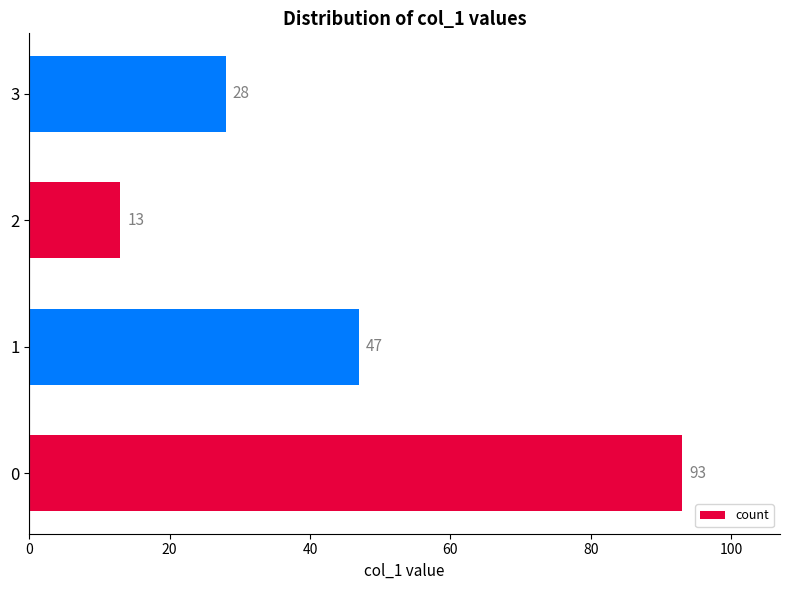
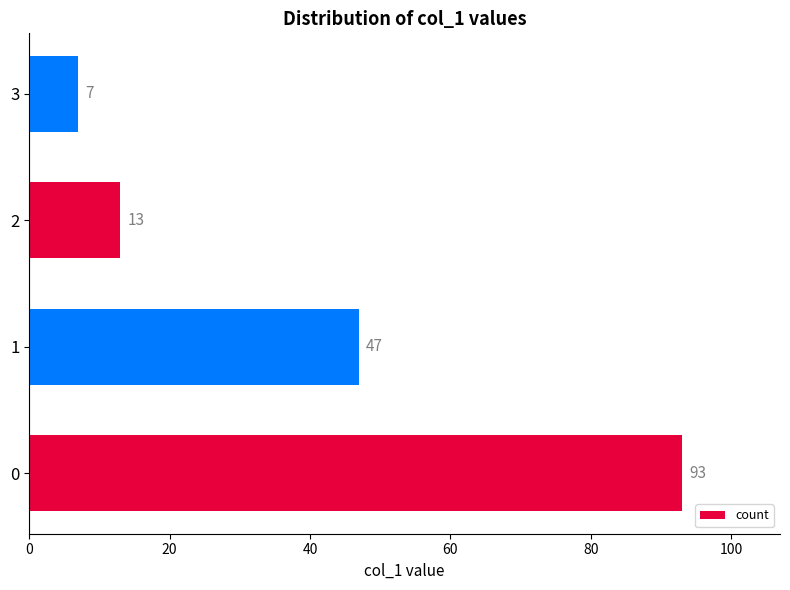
  {
-   "3": 28,
+   "3": 7,
    "2": 13,
    "1": 47,
    "0": 93
  }
